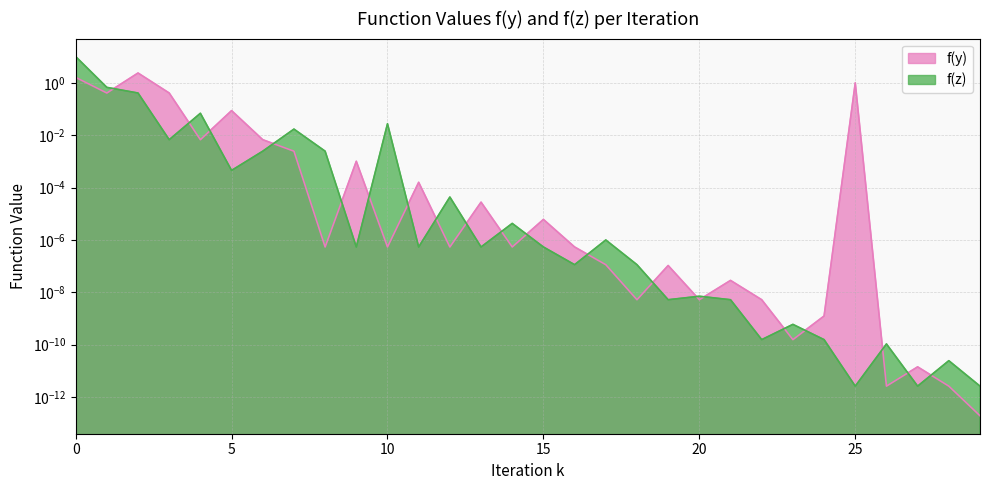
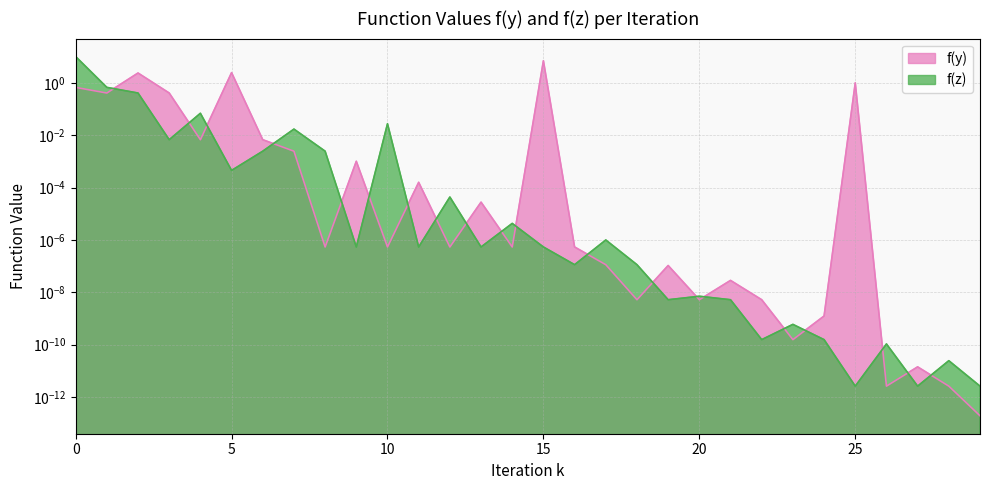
  {
    "f(y)": {
-     "0": 2,
-     "5": 0.09,
+     "0": 0.7,
+     "5": 2,
      "10": 0.0000005,
-     "15": 0,
+     "15": 7,
      "20": 0.000000005,
      "25": 1.0
    },
    "f(z)": {
      "0": 10,
      "5": 0.0005,
      "10": 0.03,
      "15": 0.0000005,
      "20": 0.000000007,
      "25": 0.000000000003
    }
  }
